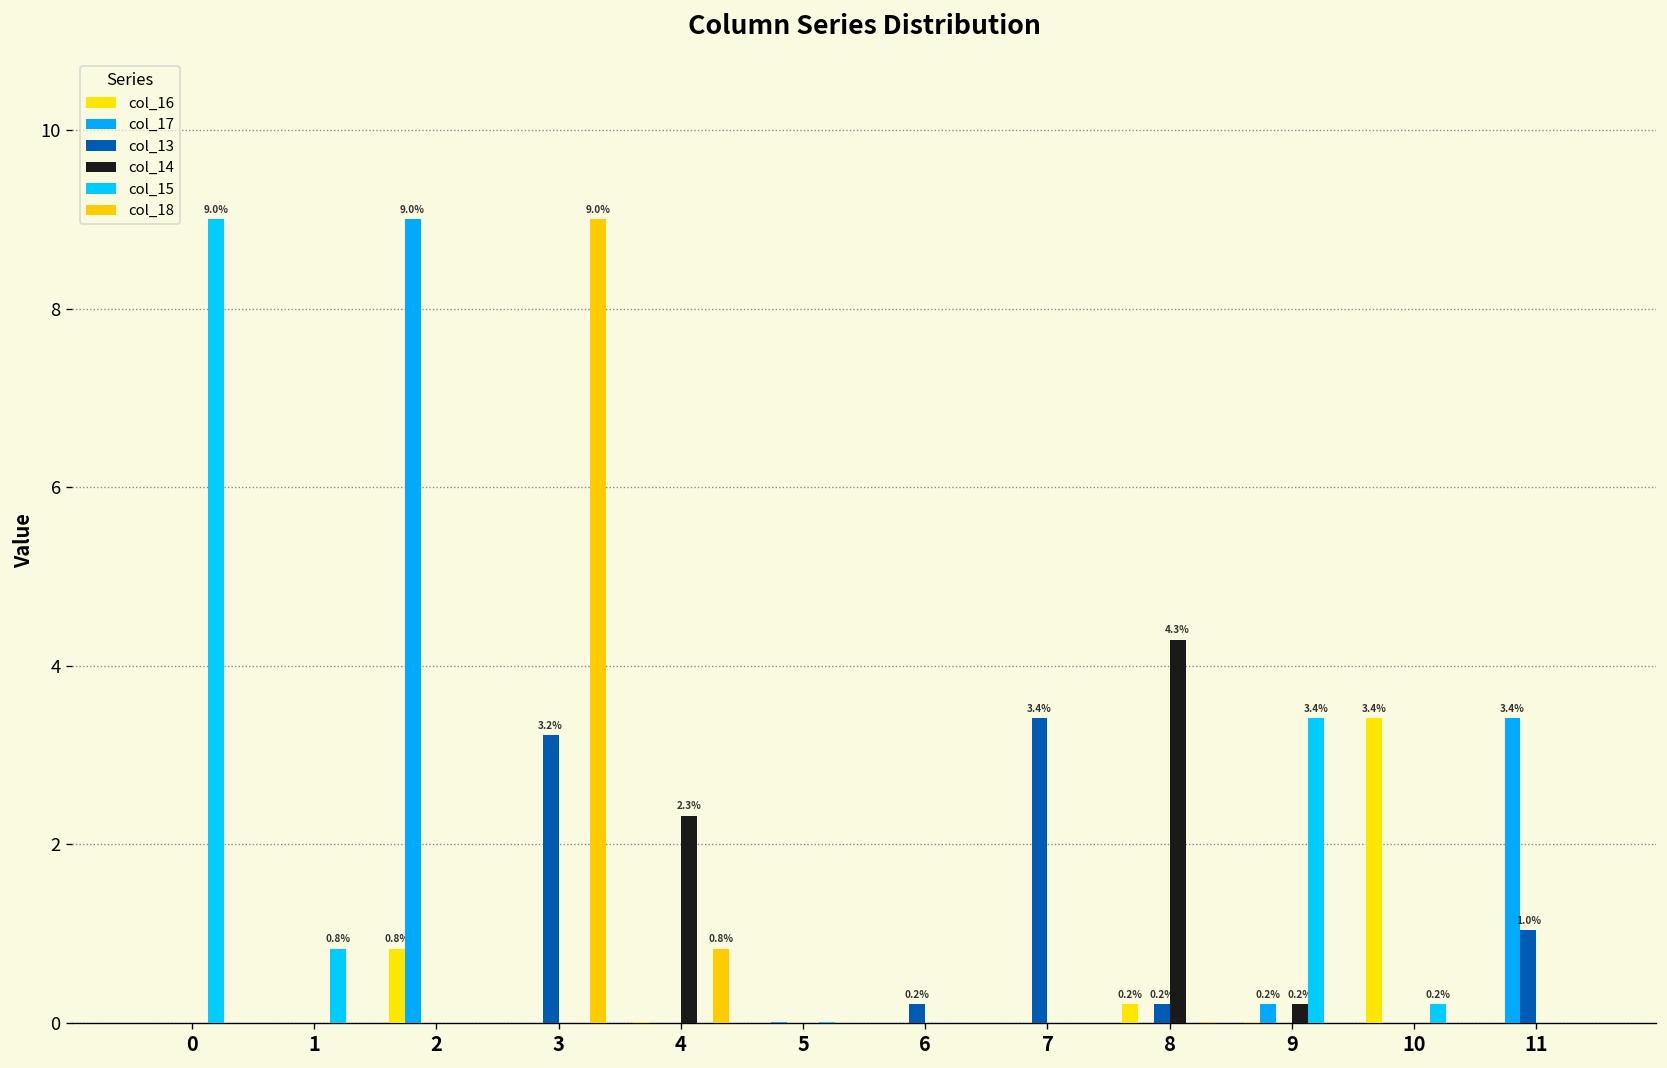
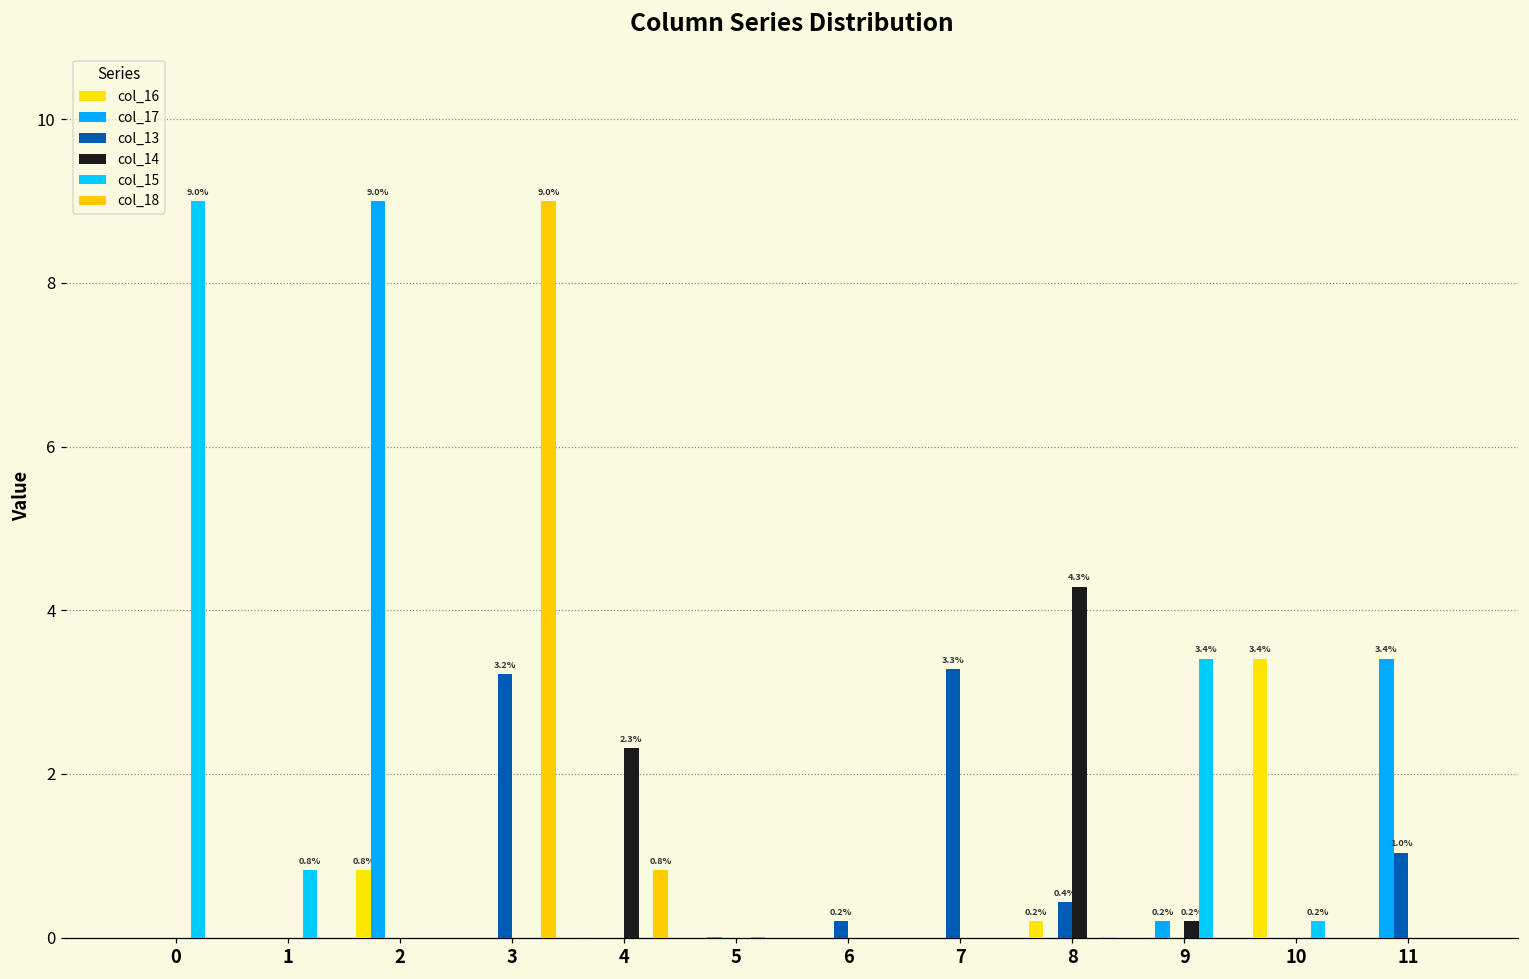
  {
    "col_13": {
      "3": "3.2%",
      "6": "0.2%",
-     "7": "3.4%",
-     "8": "0.2%",
+     "7": "3.3%",
+     "8": "0.4%",
      "11": "1.0%"
    },
    "col_14": {
      "4": "2.3%",
      "8": "4.3%",
      "9": "0.2%"
    }
  }
